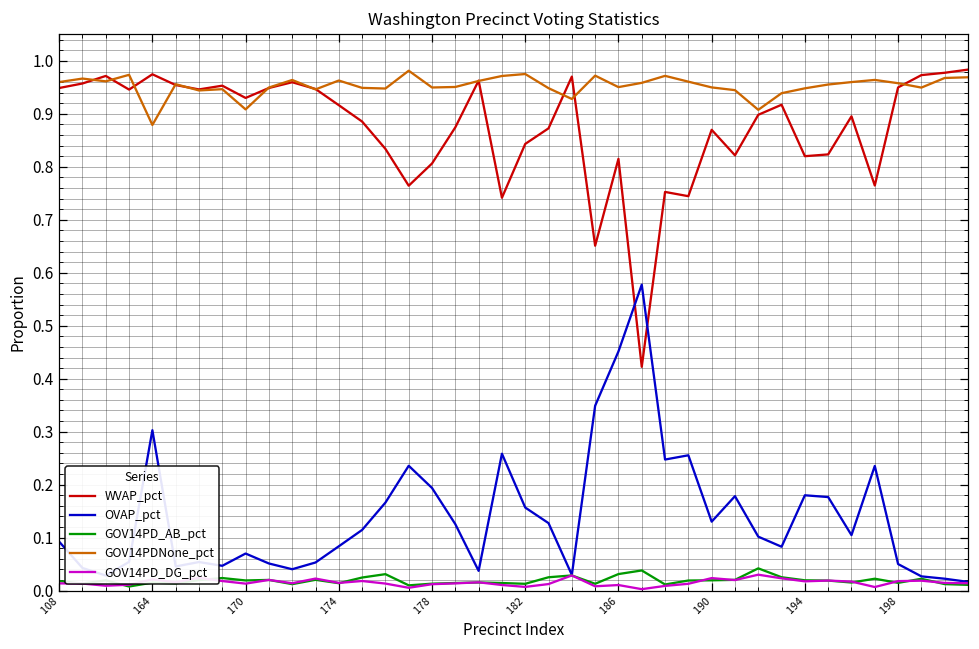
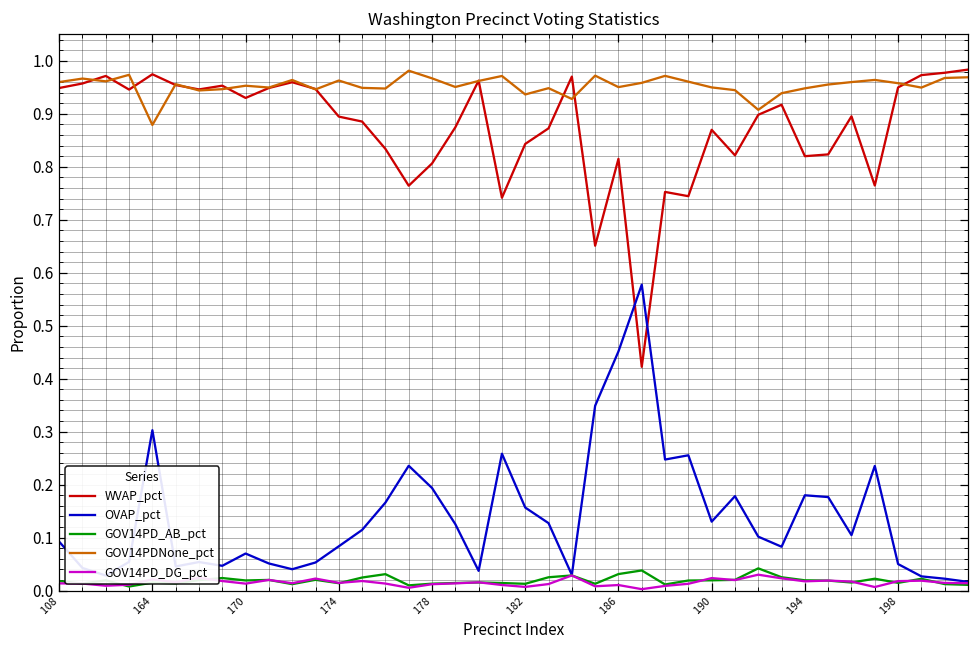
  {
    "WVAP_pct": {
      "108": 0.95,
      "164": 0.97,
      "170": 0.93,
-     "174": 0.92,
+     "174": 0.89,
      "178": 0.81,
      "182": 0.84,
      "186": 0.82,
      "190": 0.87,
      "194": 0.82,
      "198": 0.95
    },
    "OVAP_pct": {
      "108": 0.09,
      "164": 0.30,
      "170": 0.07,
      "174": 0.08,
      "178": 0.19,
      "182": 0.16,
      "186": 0.45,
      "190": 0.13,
      "194": 0.18,
      "198": 0.05
    },
    "GOV14PD_AB_pct": {
      "170": 0.02,
      "182": 0.01,
      "186": 0.03
    },
    "GOV14PDNone_pct": {
      "108": 0.96,
      "164": 0.88,
-     "170": 0.91,
+     "170": 0.95,
      "174": 0.96,
-     "178": 0.95,
-     "182": 0.98,
+     "178": 0.97,
+     "182": 0.94,
      "186": 0.95,
      "190": 0.95,
      "194": 0.95,
      "198": 0.96
    },
    "GOV14PD_DG_pct": {
      "170": 0.01,
      "182": 0.01,
      "186": 0.01
    }
  }
